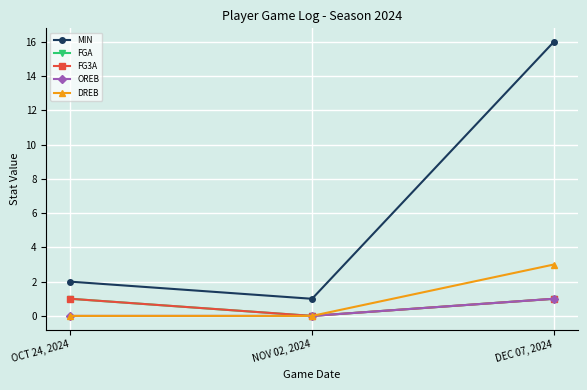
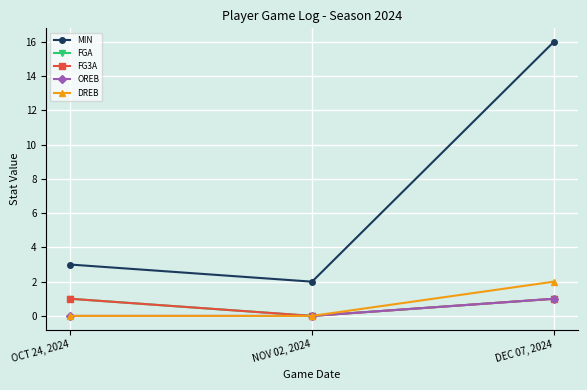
  {
    "MIN": {
-     "OCT 24, 2024": 2,
-     "NOV 02, 2024": 1,
+     "OCT 24, 2024": 3,
+     "NOV 02, 2024": 2,
      "DEC 07, 2024": 16
    },
    "FG3A": {
      "OCT 24, 2024": 1
    },
    "DREB": {
-     "DEC 07, 2024": 3
+     "DEC 07, 2024": 2
    }
  }
